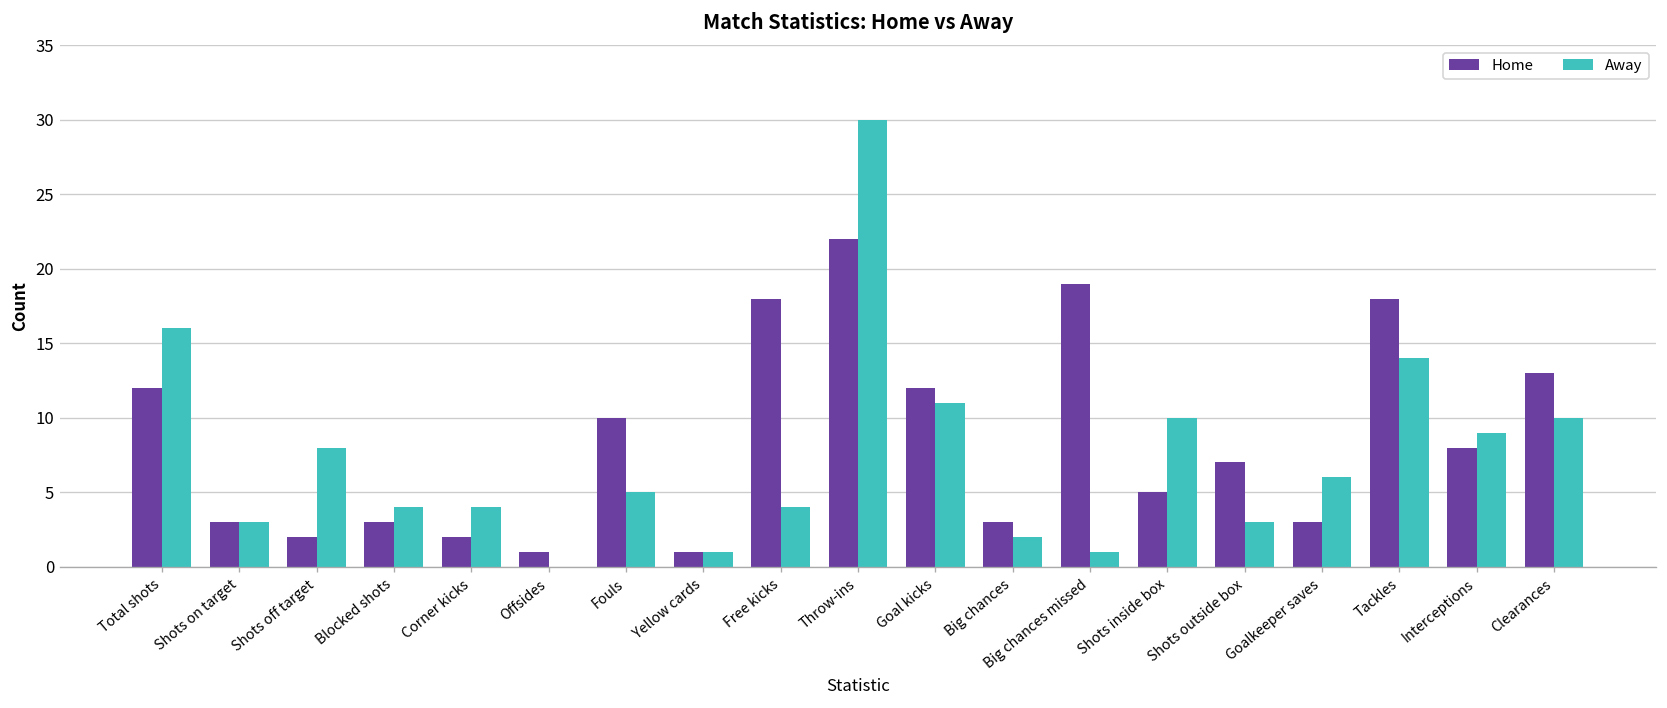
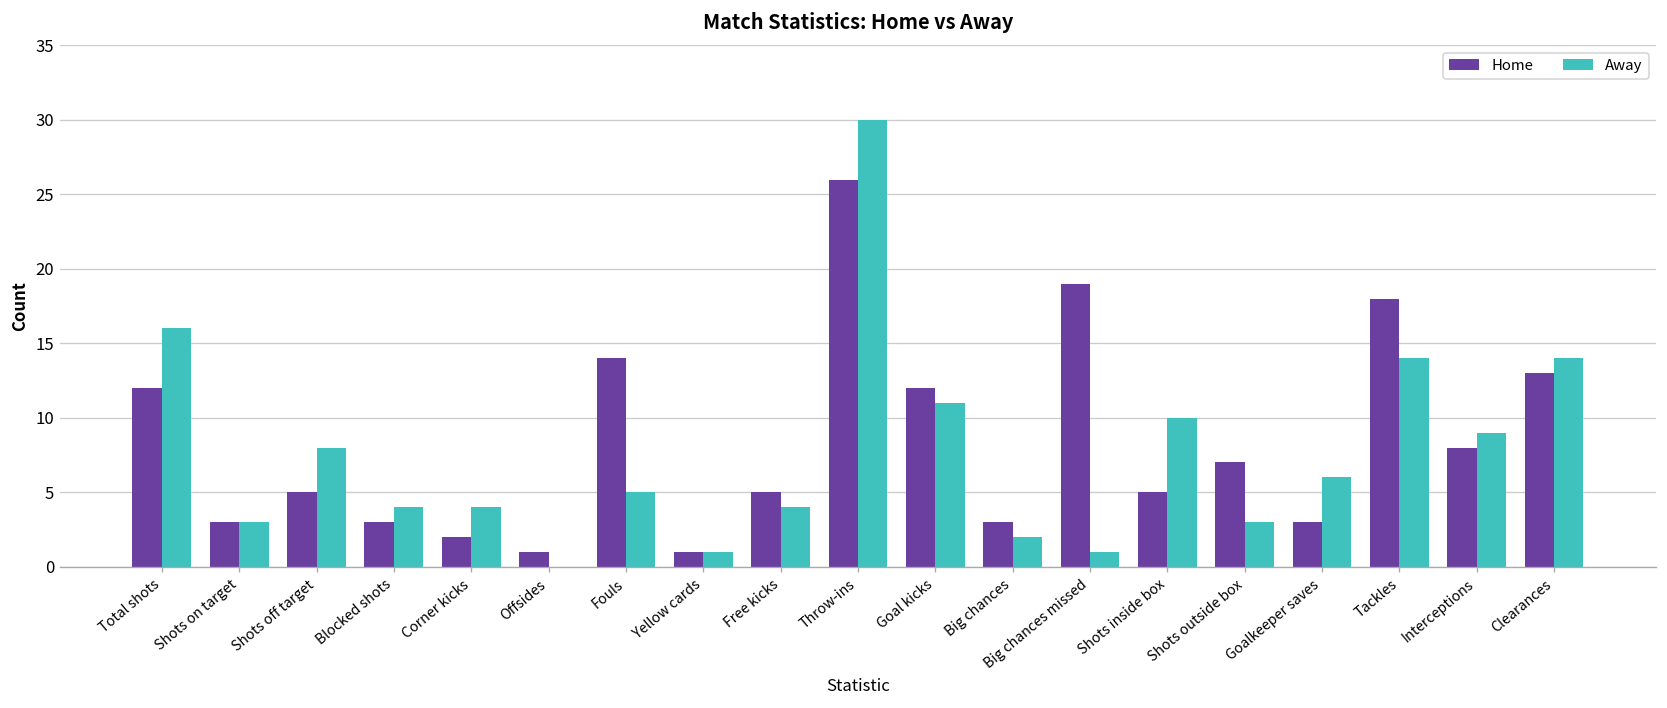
  {
    "Home": {
      "Total shots": 12,
      "Shots on target": 3,
-     "Shots off target": 2,
+     "Shots off target": 5,
      "Blocked shots": 3,
      "Corner kicks": 2,
      "Offsides": 1,
-     "Fouls": 10,
+     "Fouls": 14,
      "Yellow cards": 1,
-     "Free kicks": 18,
-     "Throw-ins": 22,
+     "Free kicks": 5,
+     "Throw-ins": 26,
      "Goal kicks": 12,
      "Big chances": 3,
      "Big chances missed": 19,
      "Shots inside box": 5,
      "Shots outside box": 7,
      "Goalkeeper saves": 3,
      "Tackles": 18,
      "Interceptions": 8,
      "Clearances": 13
    },
    "Away": {
      "Total shots": 16,
      "Shots on target": 3,
      "Shots off target": 8,
      "Blocked shots": 4,
      "Corner kicks": 4,
      "Offsides": 0,
      "Fouls": 5,
      "Yellow cards": 1,
      "Free kicks": 4,
      "Throw-ins": 30,
      "Goal kicks": 11,
      "Big chances": 2,
      "Big chances missed": 1,
      "Shots inside box": 10,
      "Shots outside box": 3,
      "Goalkeeper saves": 6,
      "Tackles": 14,
      "Interceptions": 9,
-     "Clearances": 10
+     "Clearances": 14
    }
  }
